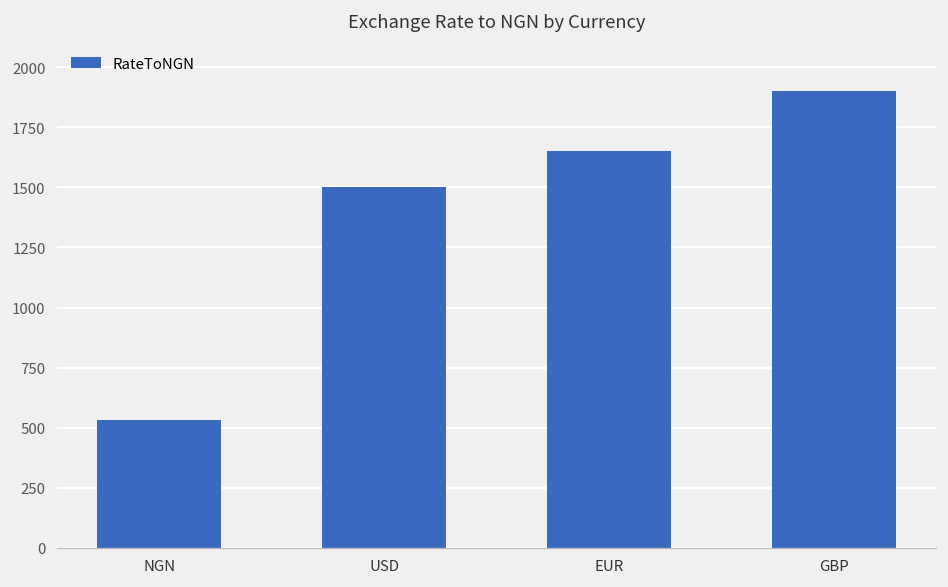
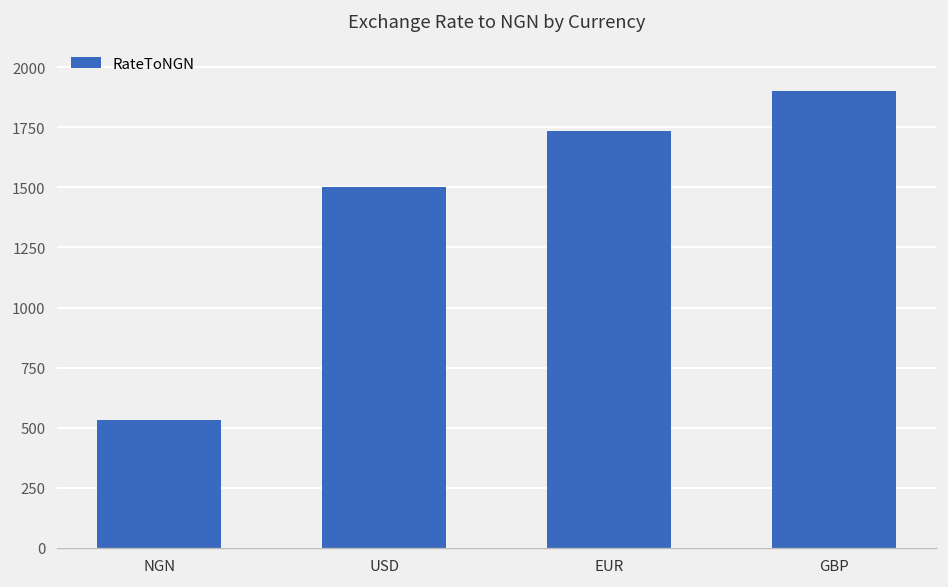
  {
    "NGN": 530,
    "USD": 1500,
-   "EUR": 1650,
+   "EUR": 1730,
    "GBP": 1900
  }
